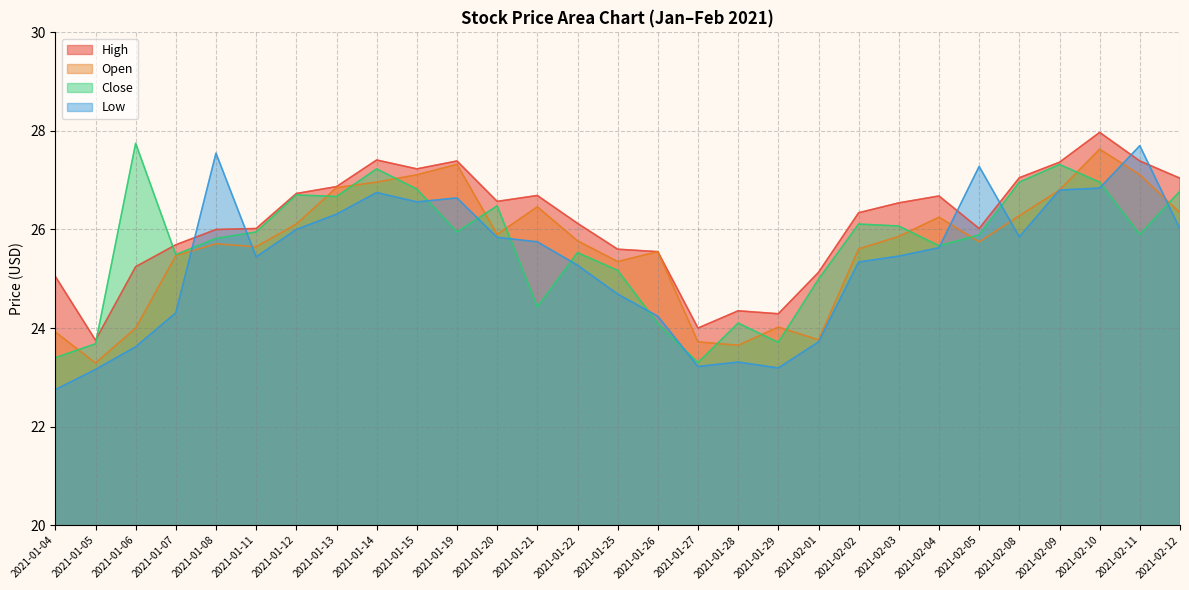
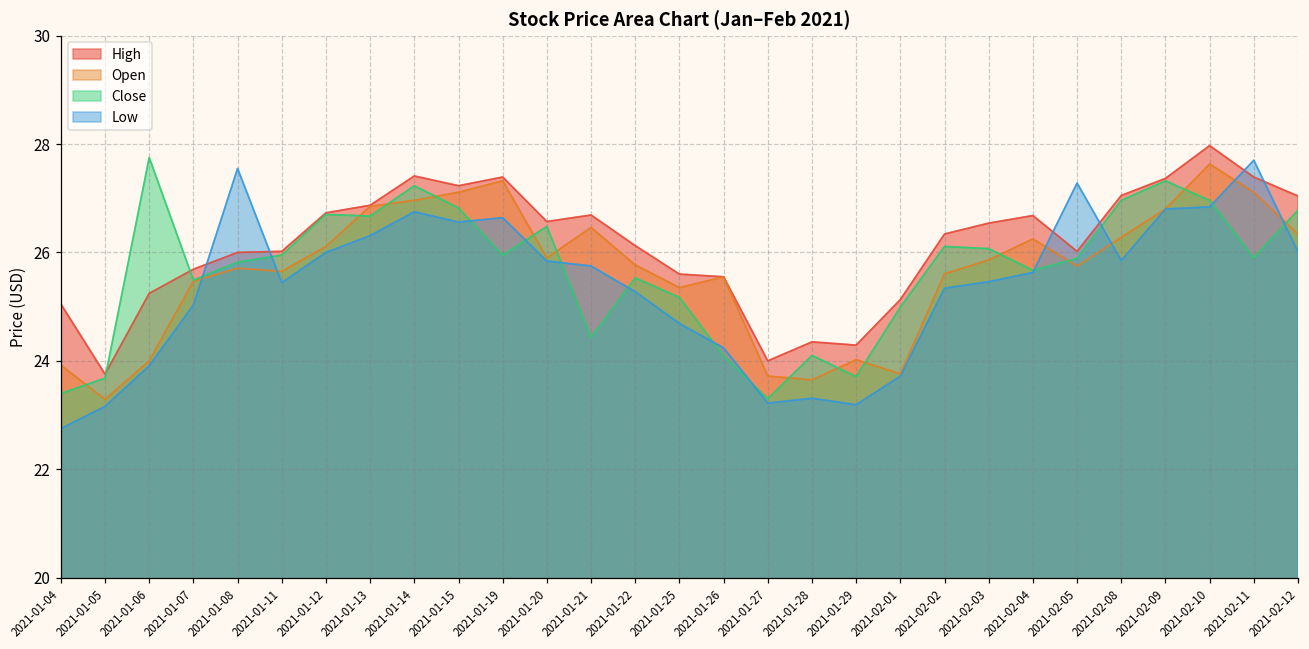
  {
    "Close": {
      "2021-01-04": 23.4,
      "2021-01-05": 23.7,
      "2021-01-06": 27.8,
      "2021-01-08": 25.8,
      "2021-01-11": 26.0,
      "2021-01-13": 26.7,
      "2021-01-14": 27.2,
      "2021-01-15": 26.8,
      "2021-01-19": 26.0,
      "2021-01-20": 26.5,
      "2021-01-21": 24.4,
      "2021-01-22": 25.5,
      "2021-01-25": 25.2,
      "2021-01-26": 24.1,
      "2021-01-27": 23.3,
      "2021-01-28": 24.1,
      "2021-01-29": 23.7,
      "2021-02-01": 25.0,
      "2021-02-02": 26.1,
      "2021-02-03": 26.1,
      "2021-02-05": 25.9,
      "2021-02-08": 27.0,
      "2021-02-10": 27.0,
      "2021-02-11": 25.9,
      "2021-02-12": 26.8
    },
    "Low": {
      "2021-01-04": 22.8,
      "2021-01-05": 23.2,
-     "2021-01-06": 23.6,
-     "2021-01-07": 24.3,
+     "2021-01-06": 23.9,
+     "2021-01-07": 25.0,
      "2021-01-08": 27.6,
      "2021-01-11": 25.4,
      "2021-01-12": 26.0,
      "2021-01-13": 26.3,
      "2021-01-14": 26.8,
      "2021-01-15": 26.6,
      "2021-01-19": 26.6,
      "2021-01-20": 25.8,
      "2021-01-21": 25.8,
      "2021-01-22": 25.3,
      "2021-01-25": 24.7,
      "2021-01-26": 24.2,
      "2021-01-27": 23.2,
      "2021-01-28": 23.3,
      "2021-01-29": 23.2,
      "2021-02-02": 25.3,
      "2021-02-03": 25.5,
      "2021-02-05": 27.3,
      "2021-02-08": 25.9,
      "2021-02-10": 26.8,
      "2021-02-11": 27.7,
      "2021-02-12": 26.0
    }
  }
